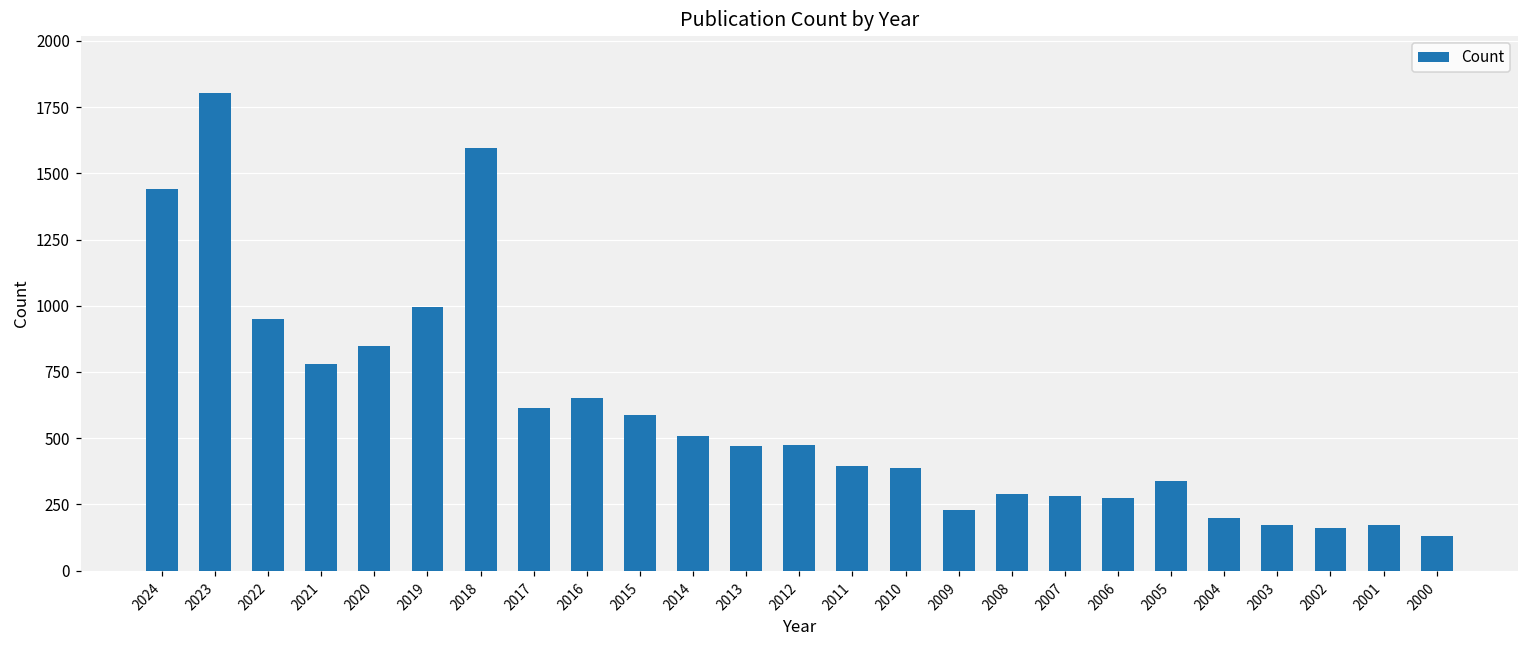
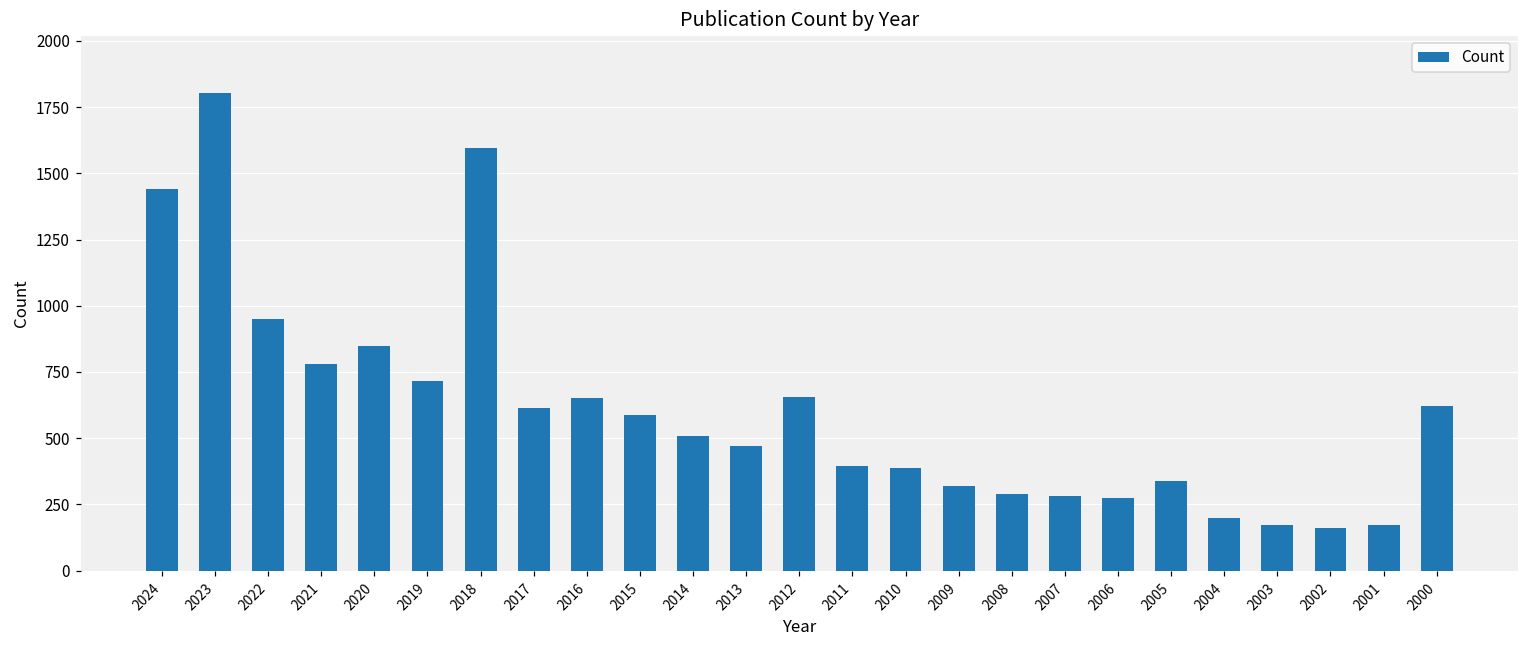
  {
    "2024": 1440,
    "2023": 1800,
    "2022": 950,
    "2021": 780,
    "2020": 850,
-   "2019": 1000,
+   "2019": 720,
    "2018": 1600,
    "2017": 620,
    "2016": 650,
    "2015": 590,
    "2014": 510,
    "2013": 470,
-   "2012": 470,
+   "2012": 660,
    "2011": 390,
    "2010": 390,
-   "2009": 230,
+   "2009": 320,
    "2008": 290,
    "2007": 280,
    "2006": 270,
    "2005": 340,
    "2004": 200,
    "2003": 170,
    "2002": 160,
    "2001": 170,
-   "2000": 130
+   "2000": 620
  }
